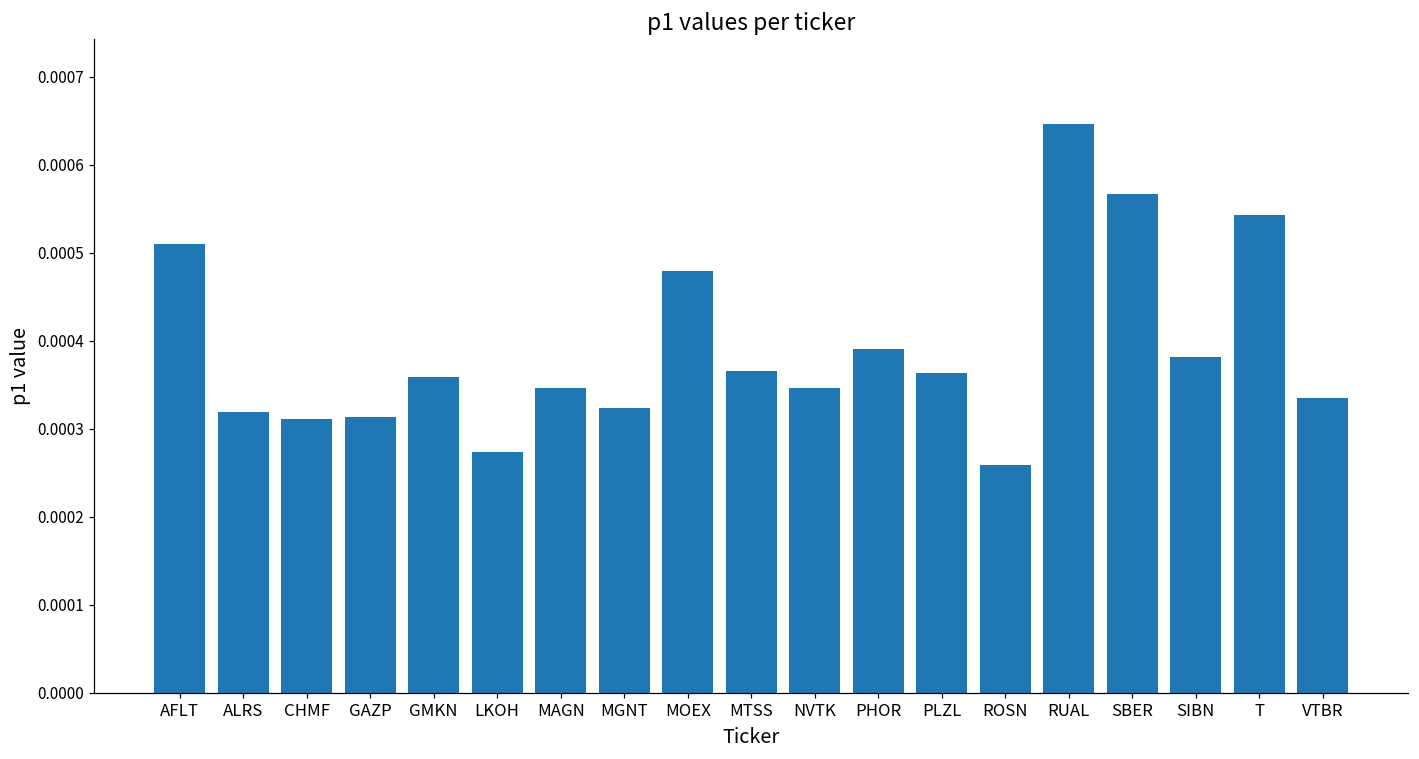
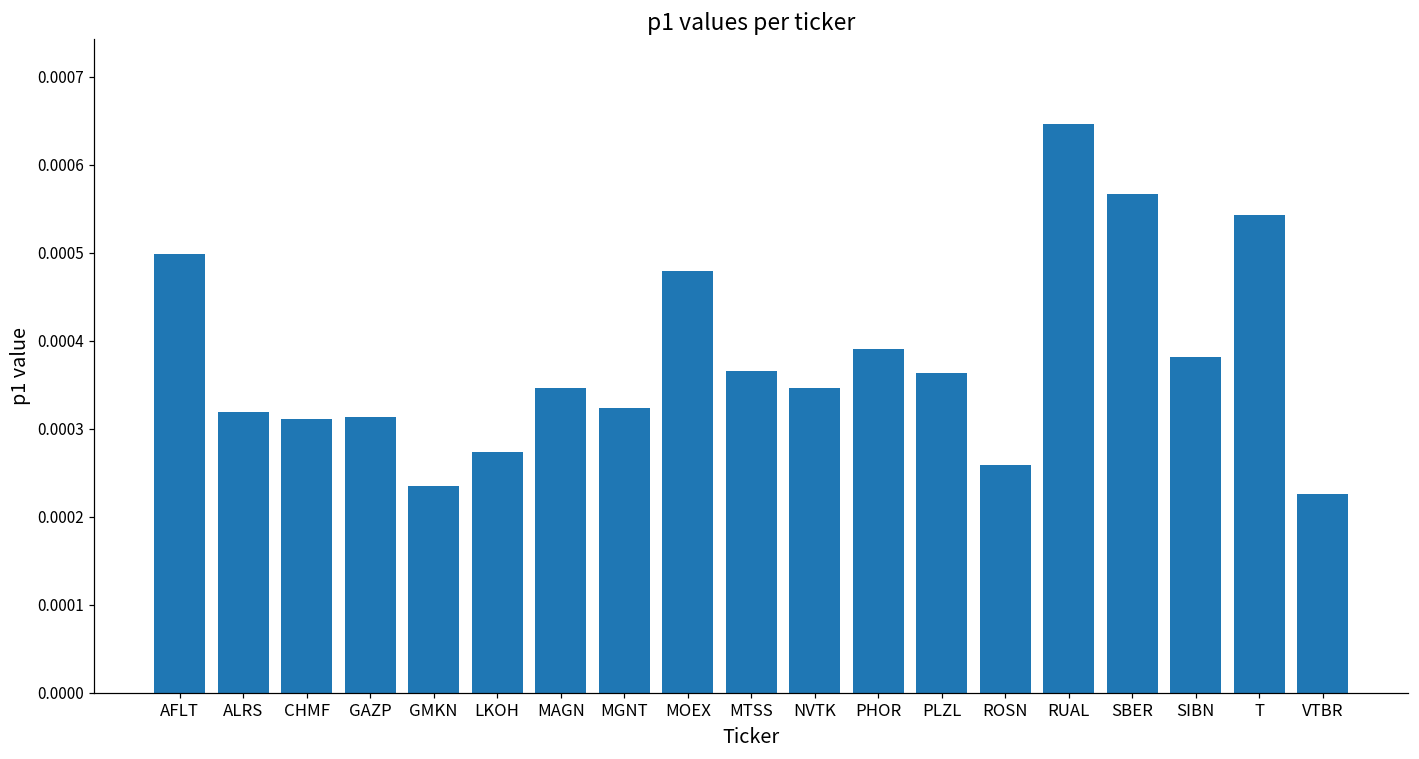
  {
-   "AFLT": 0.00051,
+   "AFLT": 0.00050,
    "ALRS": 0.00032,
    "CHMF": 0.00031,
    "GAZP": 0.00031,
-   "GMKN": 0.00036,
+   "GMKN": 0.00023,
    "LKOH": 0.00027,
    "MAGN": 0.00035,
    "MGNT": 0.00032,
    "MOEX": 0.00048,
    "MTSS": 0.00037,
    "NVTK": 0.00035,
    "PHOR": 0.00039,
    "PLZL": 0.00036,
    "ROSN": 0.00026,
    "RUAL": 0.00065,
    "SBER": 0.00057,
    "SIBN": 0.00038,
    "T": 0.00054,
-   "VTBR": 0.00034
+   "VTBR": 0.00023
  }
